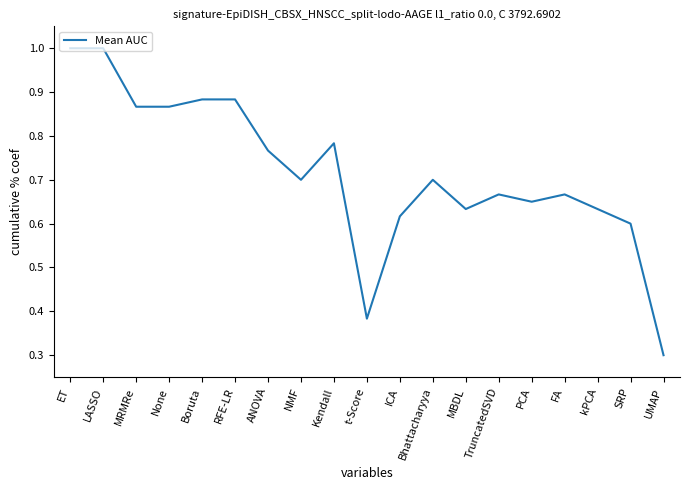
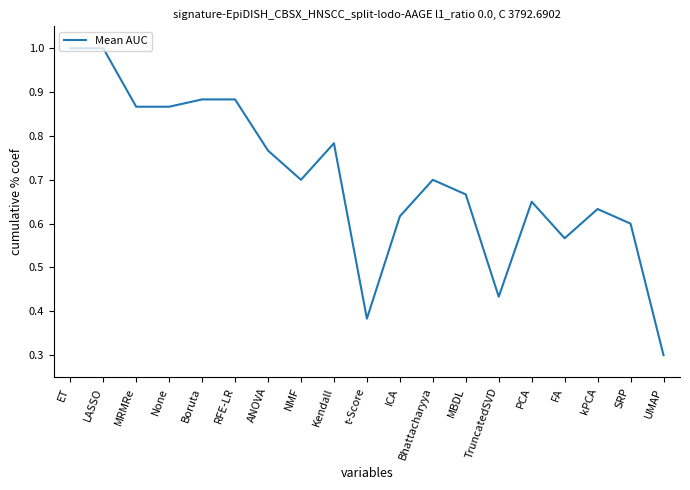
  {
    "MRMRe": 0.87,
    "None": 0.87,
    "Boruta": 0.88,
    "RFE-LR": 0.88,
    "ANOVA": 0.77,
    "NMF": 0.70,
    "Kendall": 0.78,
    "t-Score": 0.38,
    "ICA": 0.62,
    "Bhattacharyya": 0.70,
-   "MBDL": 0.63,
-   "TruncatedSVD": 0.67,
+   "MBDL": 0.67,
+   "TruncatedSVD": 0.43,
    "PCA": 0.65,
-   "FA": 0.67,
+   "FA": 0.57,
    "kPCA": 0.63,
    "SRP": 0.60,
    "UMAP": 0.30
  }
